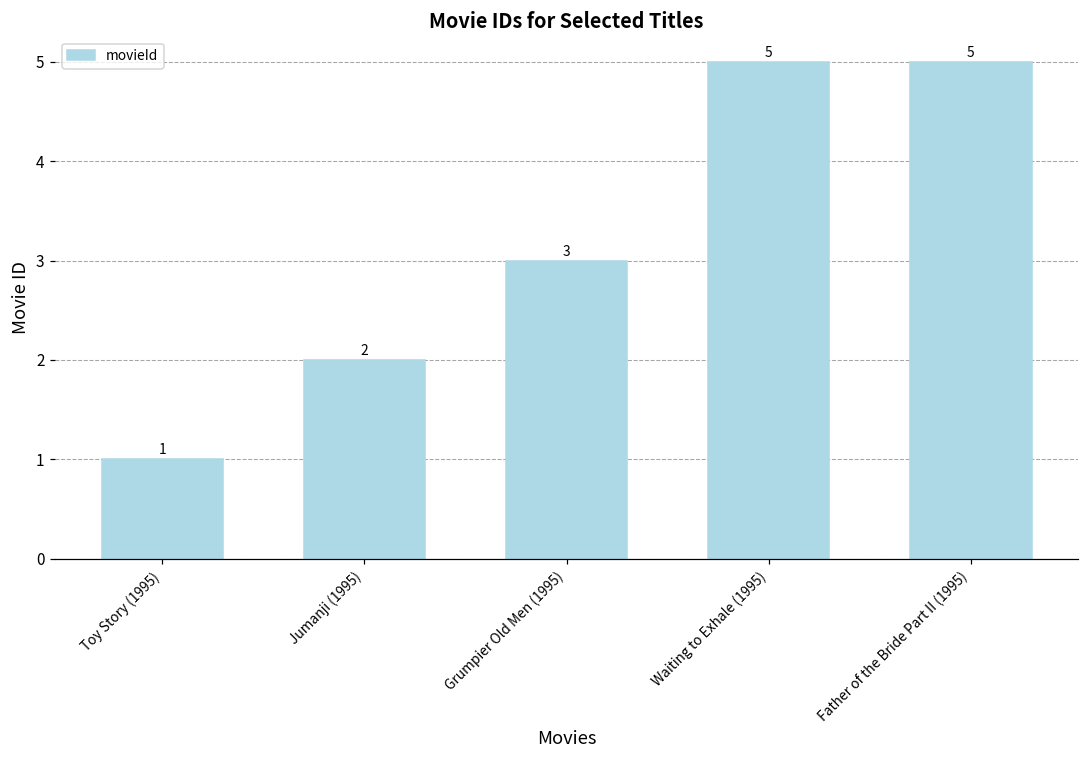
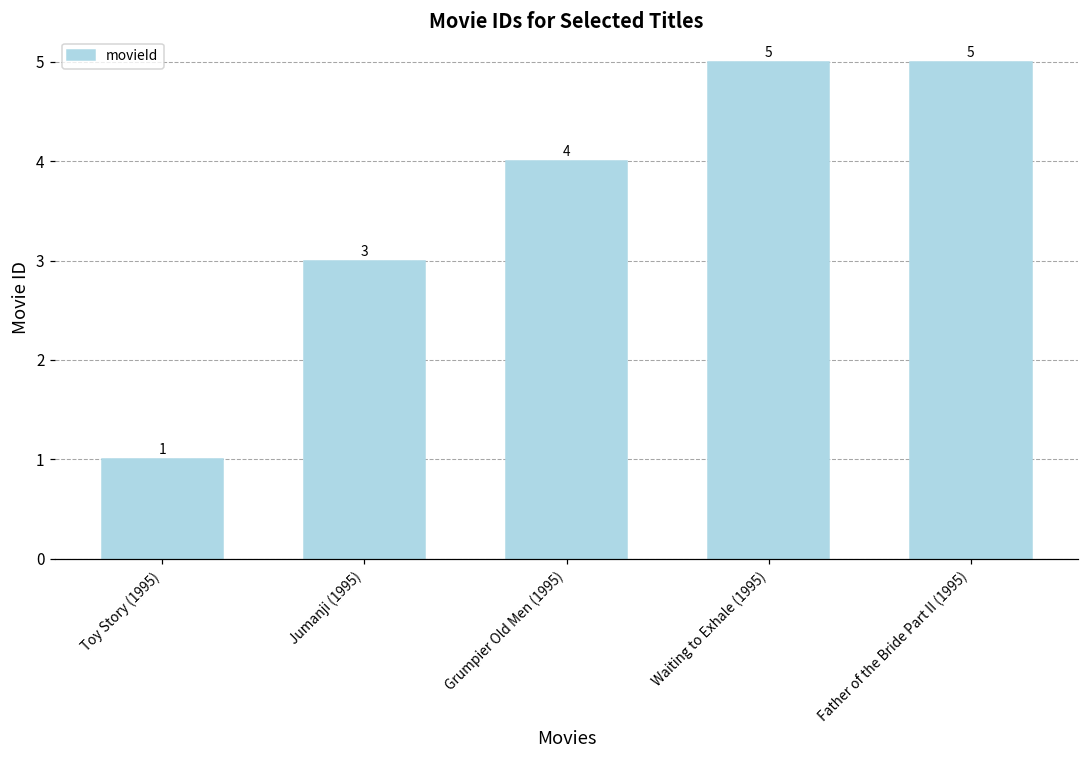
  {
    "Toy Story (1995)": 1,
-   "Jumanji (1995)": 2,
-   "Grumpier Old Men (1995)": 3,
+   "Jumanji (1995)": 3,
+   "Grumpier Old Men (1995)": 4,
    "Waiting to Exhale (1995)": 5,
    "Father of the Bride Part II (1995)": 5
  }
